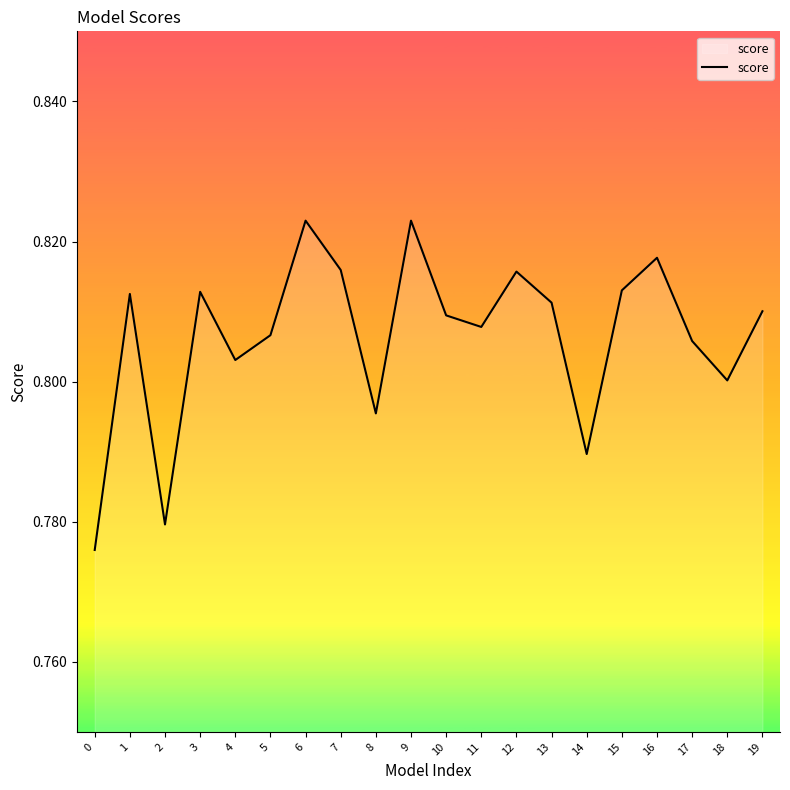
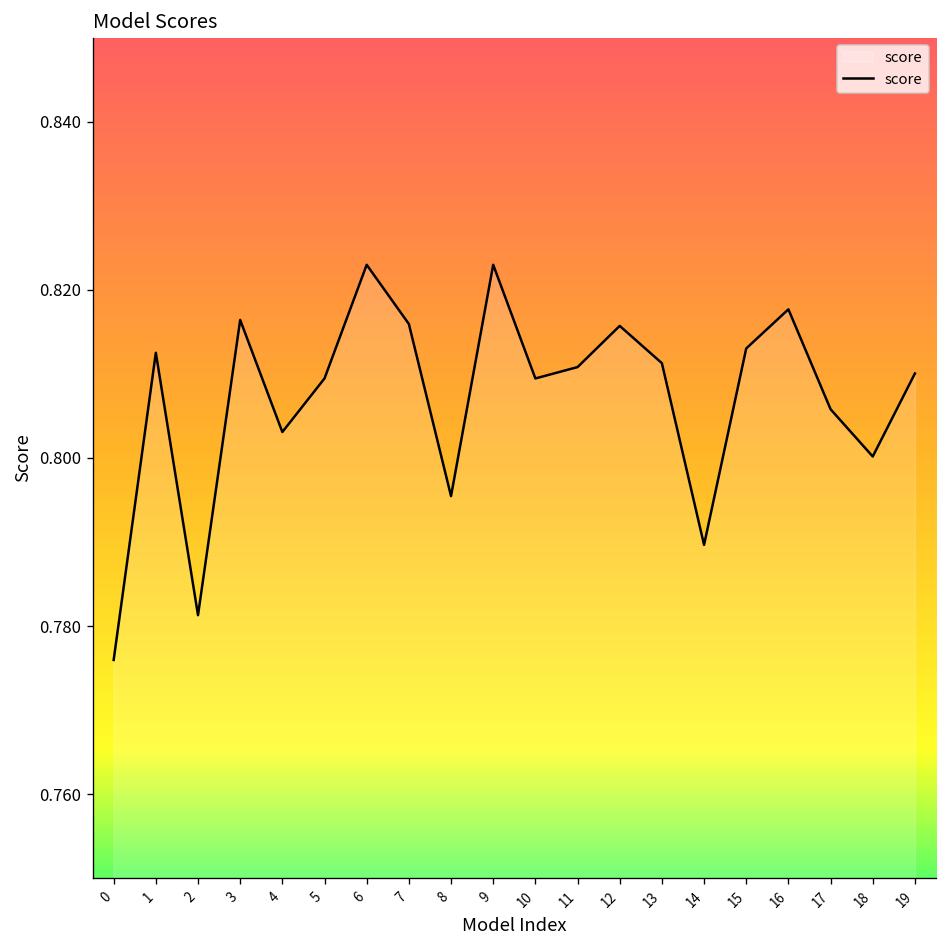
  {
    "0": 0.776,
    "1": 0.813,
-   "2": 0.780,
-   "3": 0.813,
+   "2": 0.781,
+   "3": 0.816,
    "4": 0.803,
-   "5": 0.807,
+   "5": 0.809,
    "6": 0.823,
    "7": 0.816,
    "8": 0.795,
    "9": 0.823,
    "10": 0.809,
-   "11": 0.808,
+   "11": 0.811,
    "12": 0.816,
    "13": 0.811,
    "14": 0.790,
    "15": 0.813,
    "16": 0.818,
    "17": 0.806,
    "18": 0.800,
    "19": 0.810
  }
